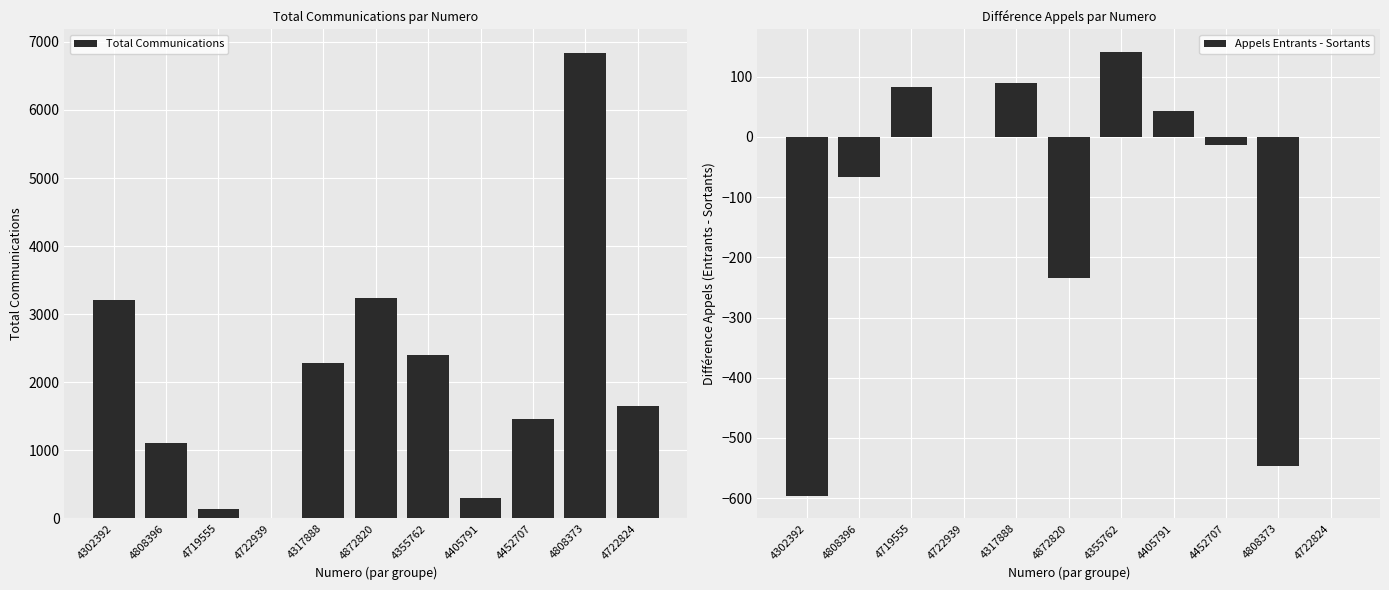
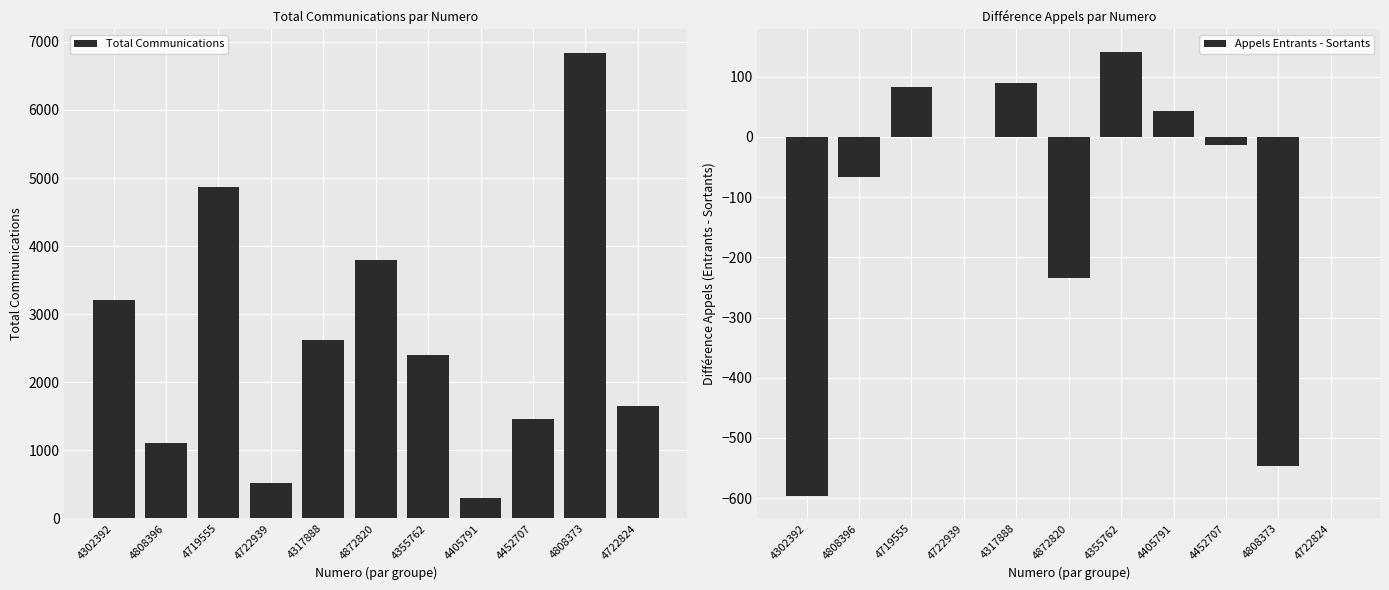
  {
    "Total Communications par Numero": {
      "4302392": 3200,
      "4808396": 1100,
-     "4719555": 100,
-     "4722939": 0,
-     "4317888": 2300,
-     "4872820": 3200,
+     "4719555": 4900,
+     "4722939": 500,
+     "4317888": 2600,
+     "4872820": 3800,
      "4355762": 2400,
      "4405791": 300,
      "4452707": 1500,
      "4808373": 6800,
      "4722824": 1700
    },
    "Différence Appels par Numero": {
      "4302392": -600,
      "4808396": -70,
      "4719555": 80,
      "4722939": 0,
      "4317888": 90,
      "4872820": -230,
      "4355762": 140,
      "4405791": 40,
      "4452707": -10,
      "4808373": -550,
      "4722824": 0
    }
  }
